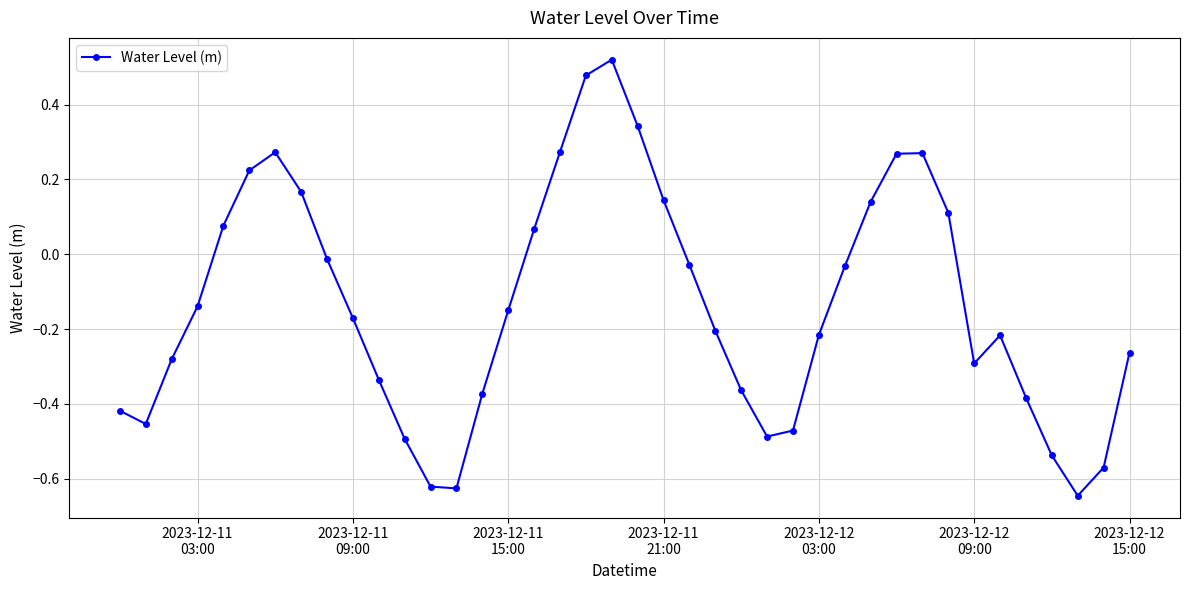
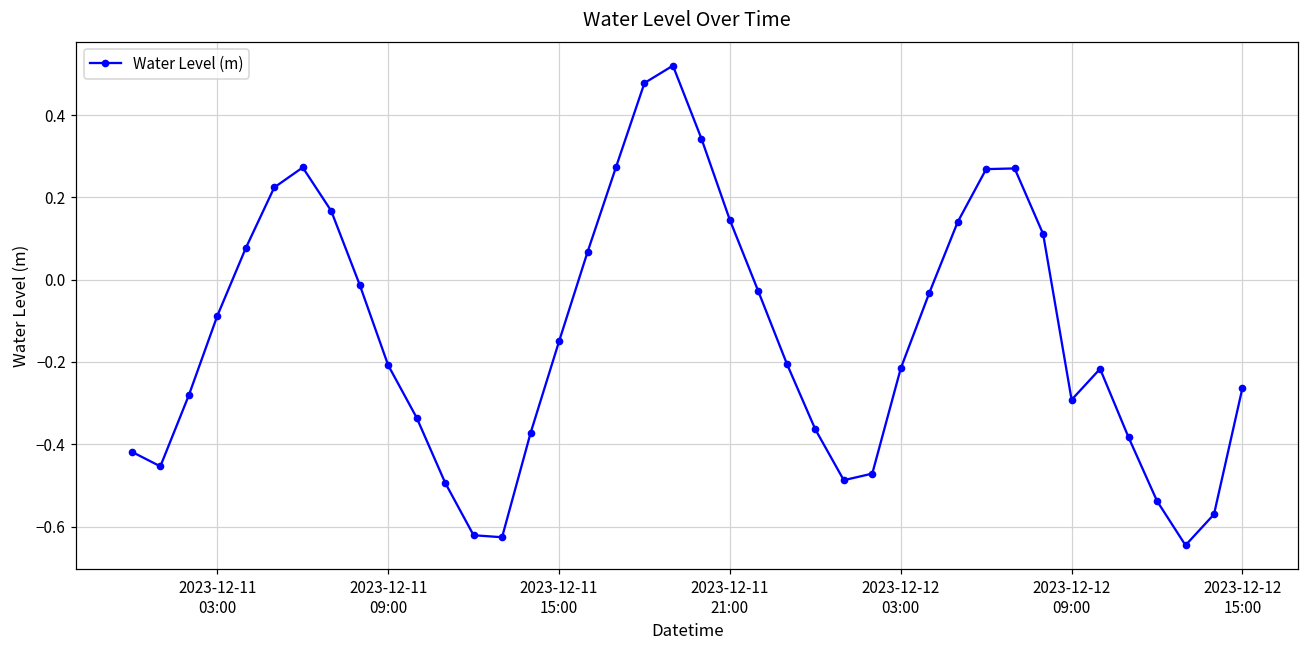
  {
-   "2023-12-11 03:00": -0.14,
-   "2023-12-11 09:00": -0.17,
+   "2023-12-11 03:00": -0.09,
+   "2023-12-11 09:00": -0.21,
    "2023-12-11 15:00": -0.15,
    "2023-12-11 21:00": 0.14,
    "2023-12-12 03:00": -0.22,
    "2023-12-12 09:00": -0.29,
    "2023-12-12 15:00": -0.26
  }
